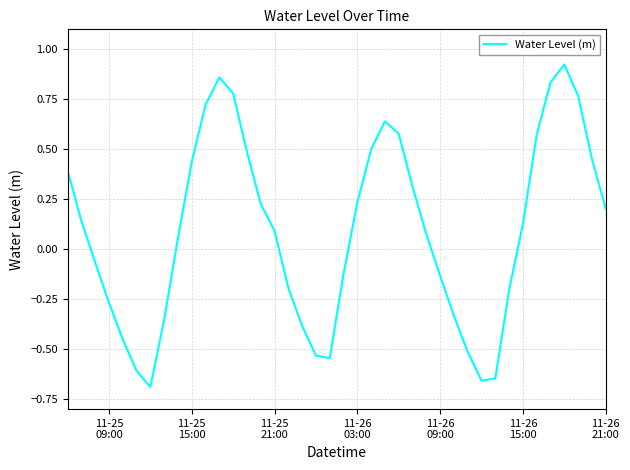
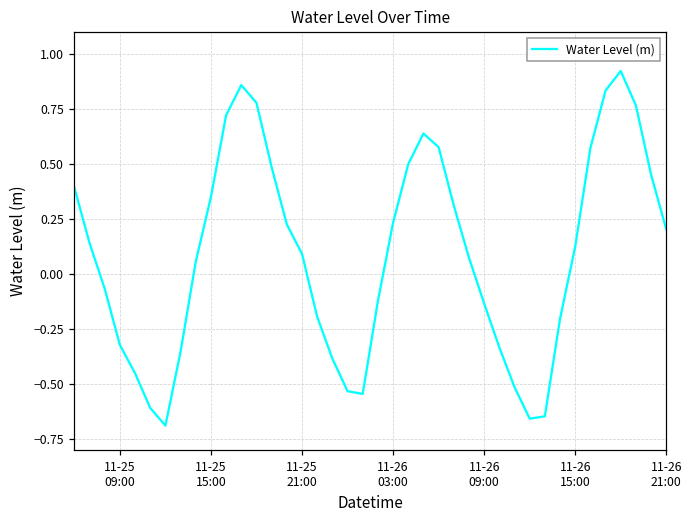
  {
-   "11-25 09:00": -0.27,
-   "11-25 15:00": 0.44,
+   "11-25 09:00": -0.32,
+   "11-25 15:00": 0.35,
    "11-25 21:00": 0.09,
    "11-26 03:00": 0.23,
    "11-26 09:00": -0.13,
    "11-26 15:00": 0.12,
    "11-26 21:00": 0.20
  }
